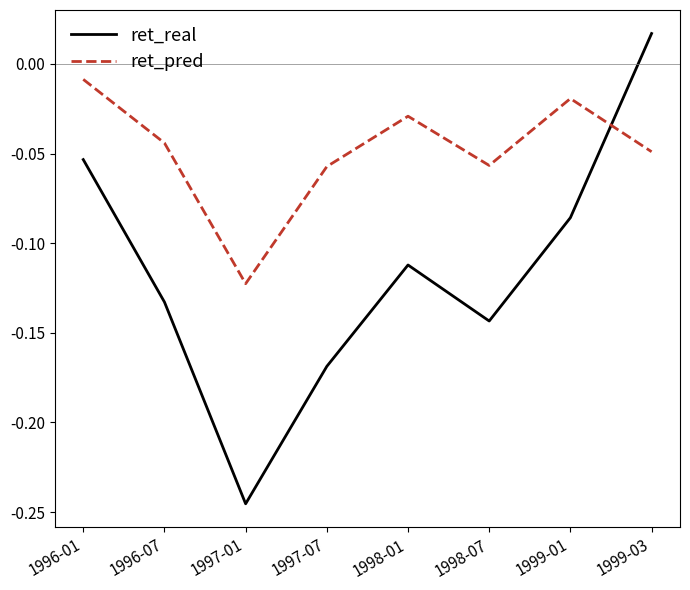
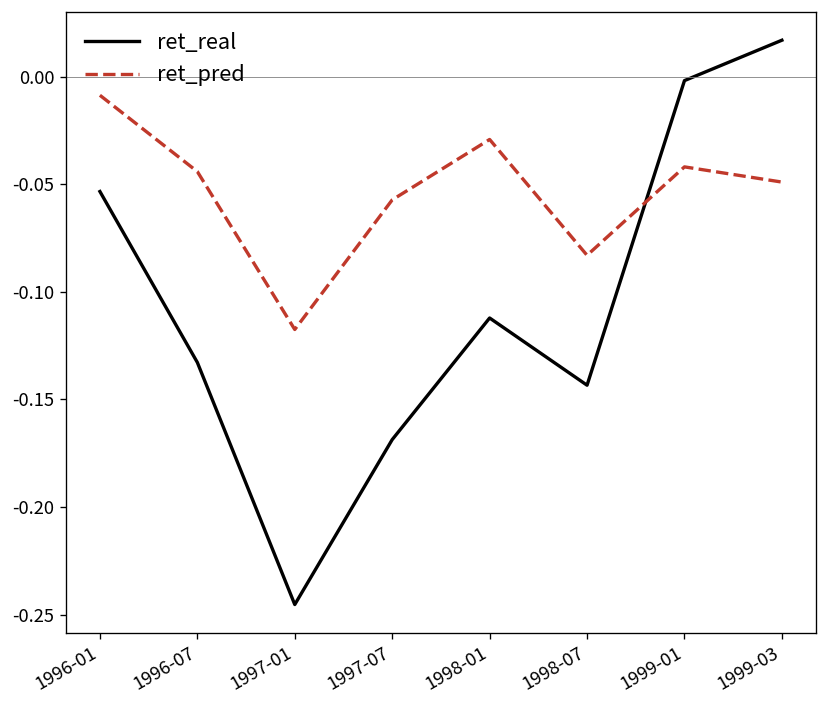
  {
    "ret_real": {
      "1996-01": -0.053,
      "1996-07": -0.133,
      "1997-01": -0.245,
      "1997-07": -0.169,
      "1998-01": -0.112,
      "1998-07": -0.143,
-     "1999-01": -0.086,
+     "1999-01": -0.002,
      "1999-03": 0.017
    },
    "ret_pred": {
      "1996-01": -0.009,
      "1996-07": -0.044,
-     "1997-01": -0.123,
+     "1997-01": -0.118,
      "1997-07": -0.057,
      "1998-01": -0.029,
-     "1998-07": -0.057,
-     "1999-01": -0.019,
+     "1998-07": -0.083,
+     "1999-01": -0.042,
      "1999-03": -0.049
    }
  }
